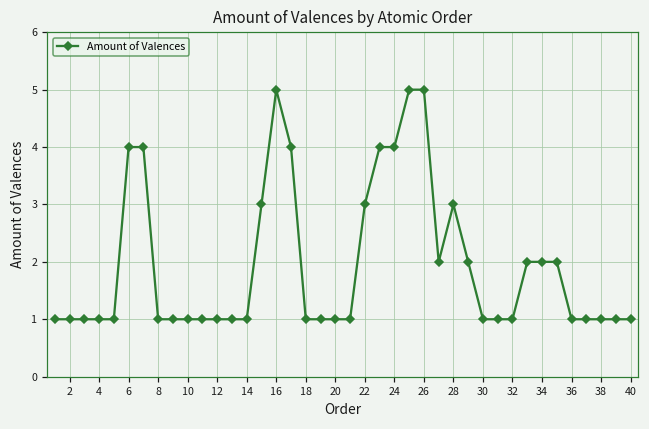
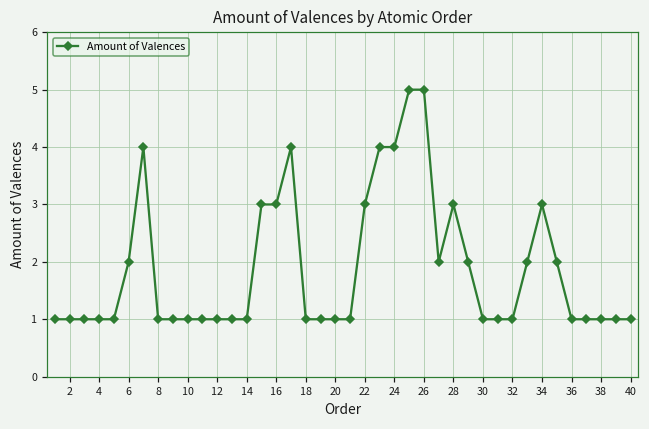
  {
    "2": 1,
    "4": 1,
-   "6": 4,
+   "6": 2,
    "8": 1,
    "10": 1,
    "12": 1,
    "14": 1,
-   "16": 5,
+   "16": 3,
    "18": 1,
    "20": 1,
    "22": 3,
    "24": 4,
    "26": 5,
    "28": 3,
    "30": 1,
    "32": 1,
-   "34": 2,
+   "34": 3,
    "36": 1,
    "38": 1,
    "40": 1
  }
